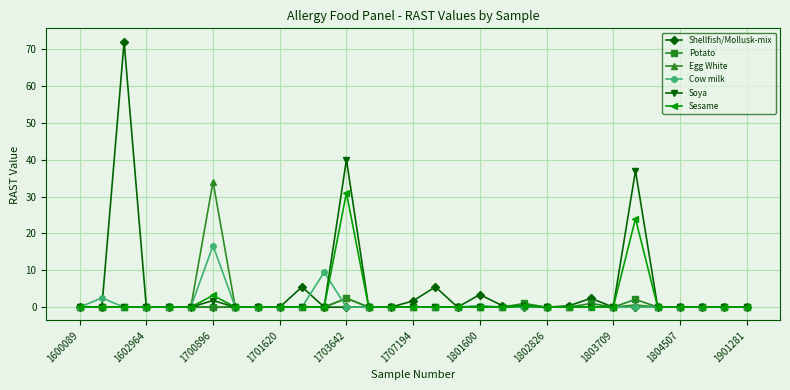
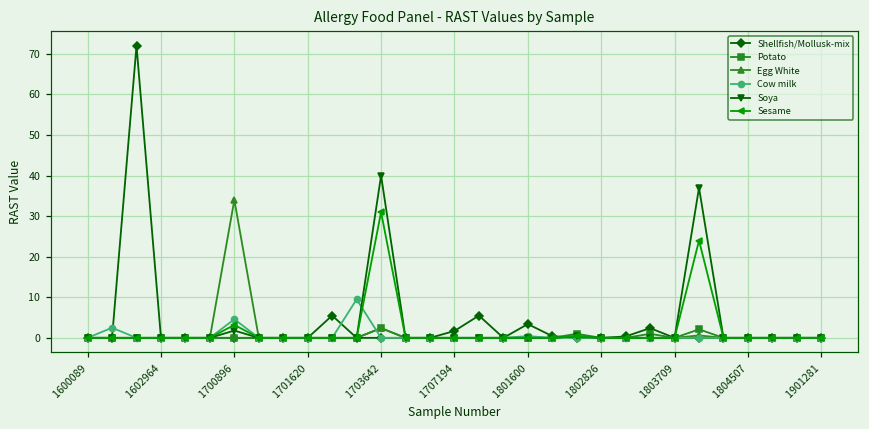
  {
    "Cow milk": {
-     "1700896": 17
+     "1700896": 5
    }
  }
